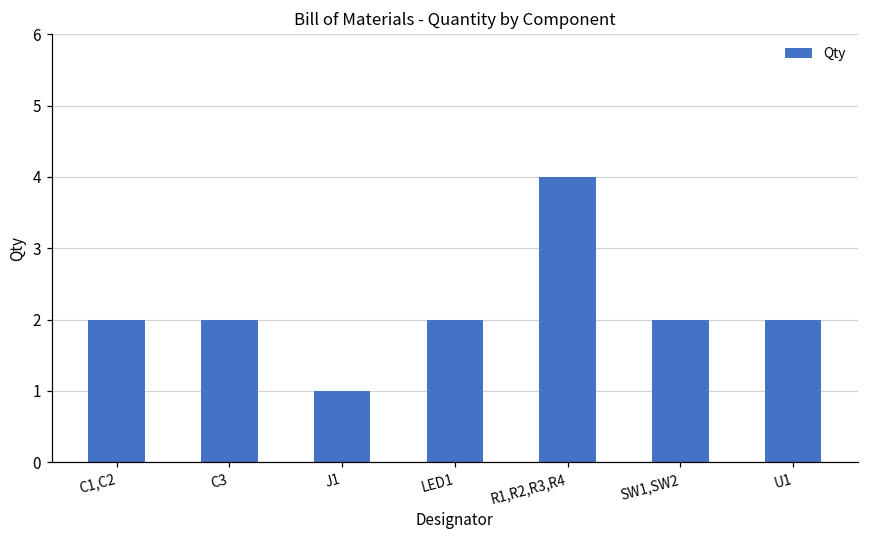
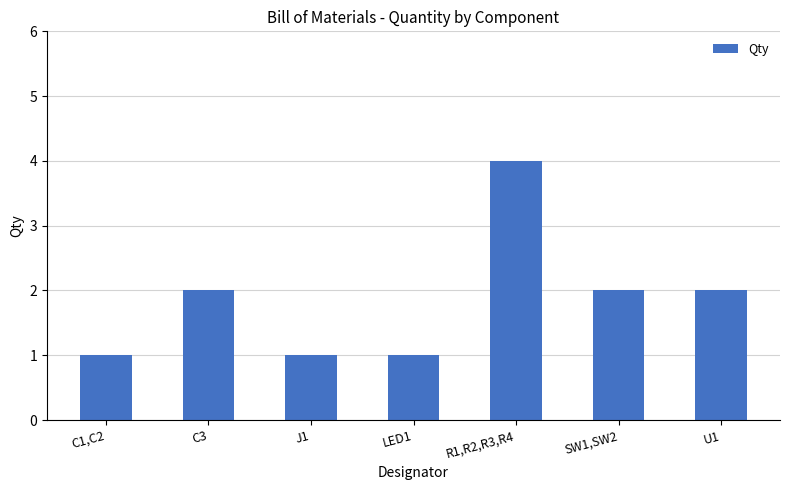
  {
-   "C1,C2": 2,
+   "C1,C2": 1,
    "C3": 2,
    "J1": 1,
-   "LED1": 2,
+   "LED1": 1,
    "R1,R2,R3,R4": 4,
    "SW1,SW2": 2,
    "U1": 2
  }
